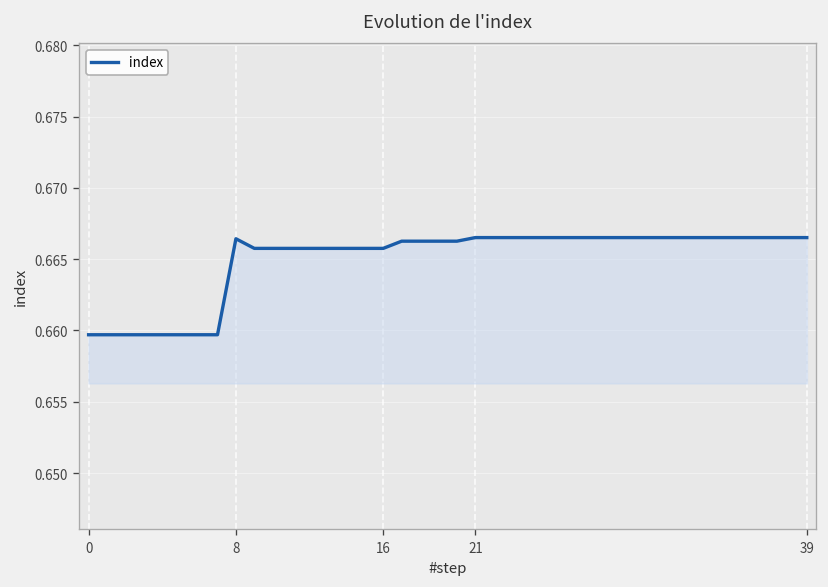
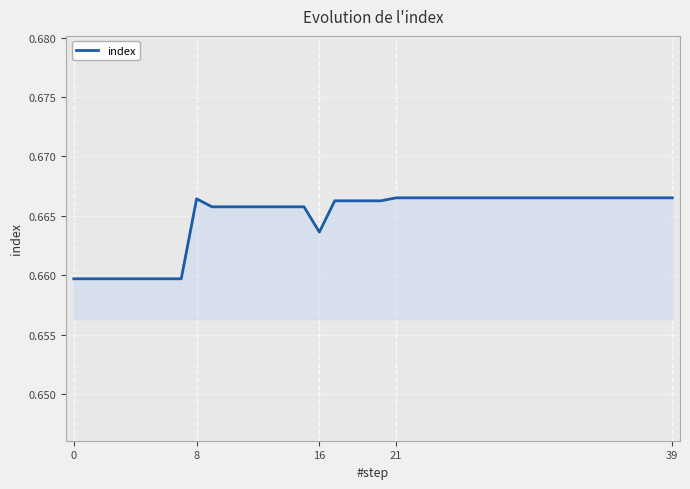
  {
    "0": 0.6597,
    "8": 0.6664,
-   "16": 0.6658,
+   "16": 0.6636,
    "21": 0.6665,
    "39": 0.6665
  }
